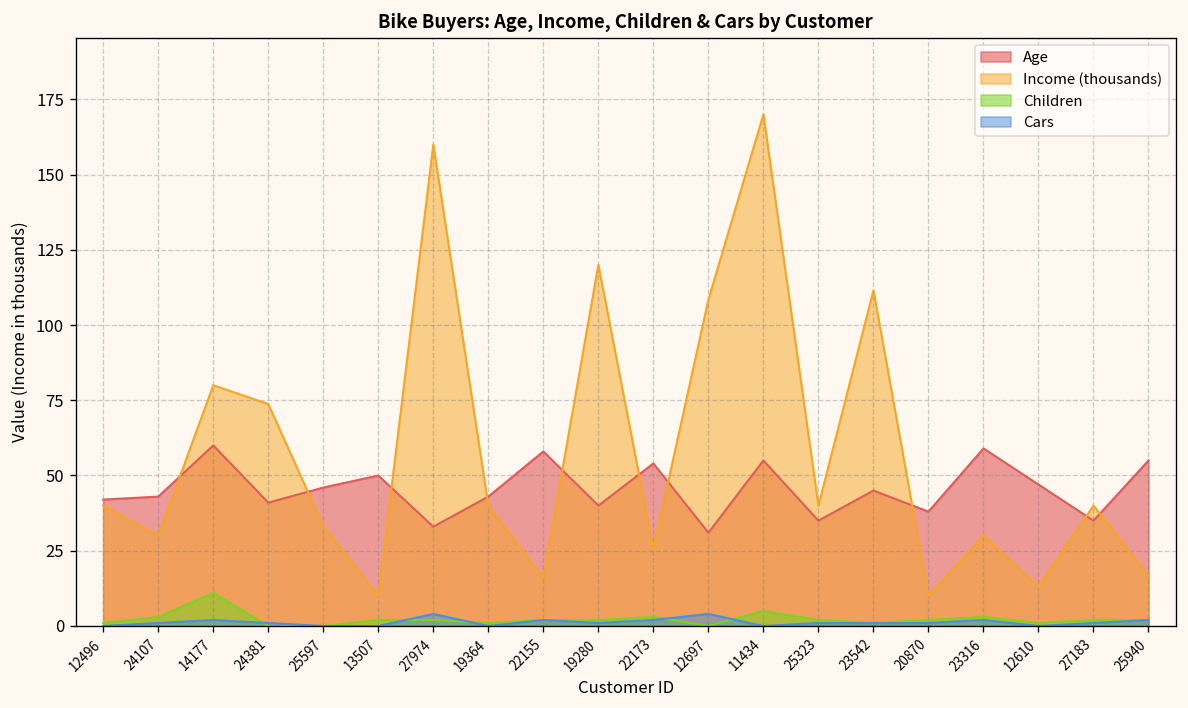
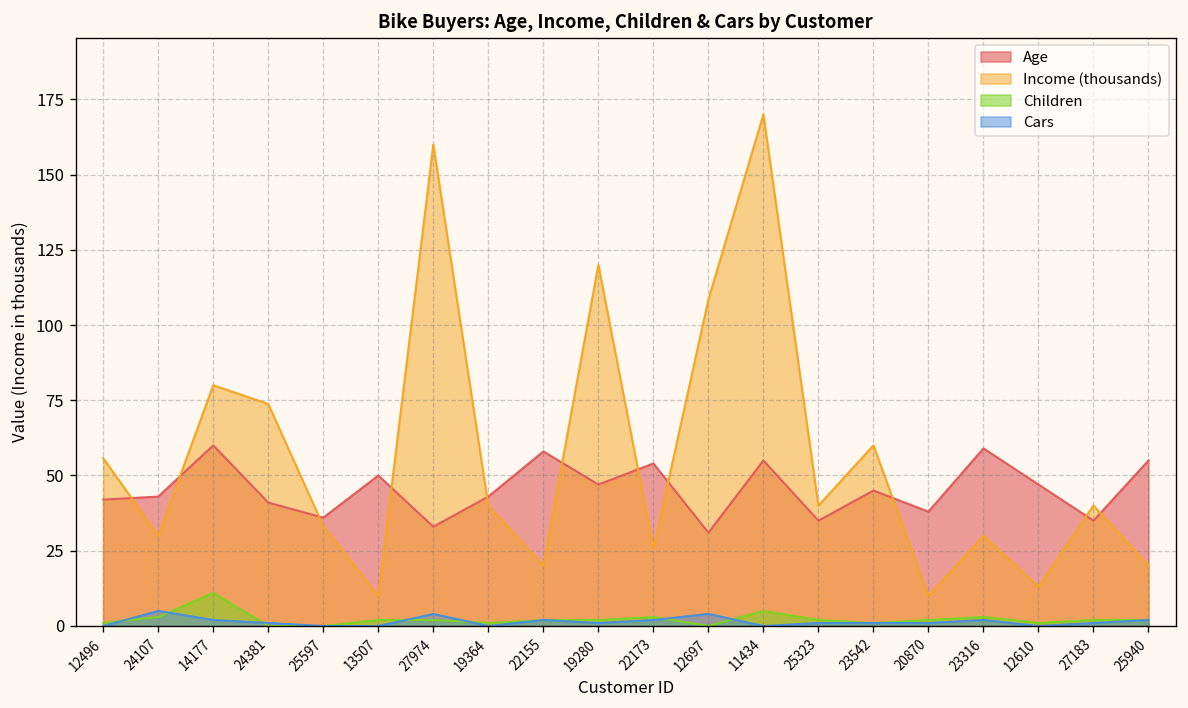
  {
    "Age": {
      "12496": 42,
      "24107": 43,
      "14177": 60,
      "24381": 41,
-     "25597": 46,
+     "25597": 36,
      "13507": 50,
      "27974": 33,
      "19364": 43,
      "22155": 58,
-     "19280": 40,
+     "19280": 47,
      "22173": 54,
      "12697": 31,
      "11434": 55,
      "25323": 35,
      "23542": 45,
      "20870": 38,
      "23316": 59,
      "12610": 47,
      "27183": 35,
      "25940": 55
    },
    "Income (thousands)": {
-     "12496": 40,
+     "12496": 56,
      "24107": 30,
      "14177": 80,
      "24381": 74,
      "25597": 33,
      "13507": 10,
      "27974": 160,
      "19364": 40,
-     "22155": 16,
+     "22155": 20,
      "19280": 120,
      "22173": 26,
      "12697": 108,
      "11434": 170,
      "25323": 40,
-     "23542": 112,
+     "23542": 60,
      "20870": 10,
      "23316": 30,
      "12610": 13,
      "27183": 40,
-     "25940": 17
+     "25940": 20
    },
    "Children": {
      "24107": 3,
      "14177": 11,
      "13507": 2,
      "27974": 2,
      "12697": 0,
      "11434": 5
    },
    "Cars": {
-     "24107": 1,
+     "24107": 5,
      "14177": 2,
      "13507": 0,
      "27974": 4,
      "12697": 4,
      "11434": 0
    }
  }
